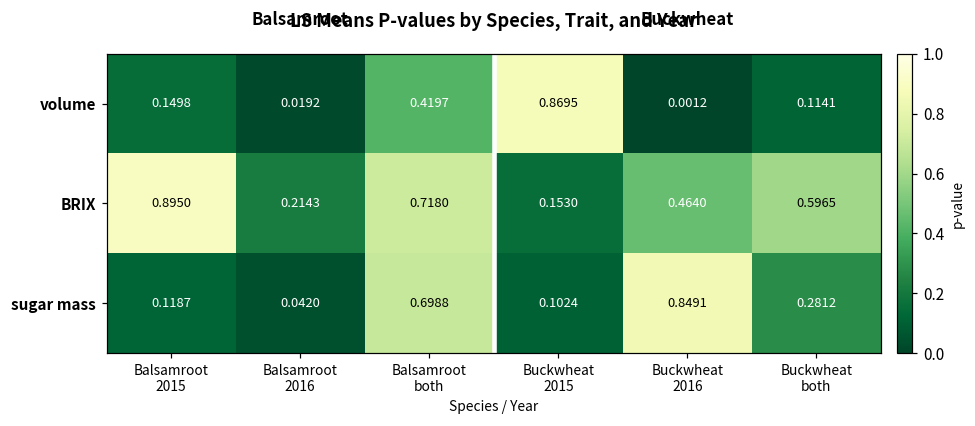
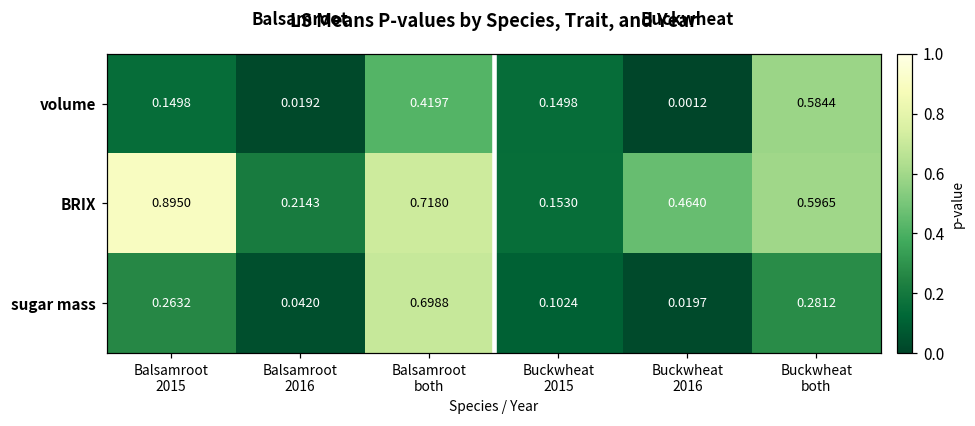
  {
    "volume": {
      "Balsamroot 2015": 0.1498,
      "Balsamroot 2016": 0.0192,
      "Balsamroot both": 0.4197,
-     "Buckwheat 2015": 0.8695,
+     "Buckwheat 2015": 0.1498,
      "Buckwheat 2016": 0.0012,
-     "Buckwheat both": 0.1141
+     "Buckwheat both": 0.5844
    },
    "BRIX": {
      "Balsamroot 2015": 0.8950,
      "Balsamroot 2016": 0.2143,
      "Balsamroot both": 0.7180,
      "Buckwheat 2015": 0.1530,
      "Buckwheat 2016": 0.4640,
      "Buckwheat both": 0.5965
    },
    "sugar mass": {
-     "Balsamroot 2015": 0.1187,
+     "Balsamroot 2015": 0.2632,
      "Balsamroot 2016": 0.0420,
      "Balsamroot both": 0.6988,
      "Buckwheat 2015": 0.1024,
-     "Buckwheat 2016": 0.8491,
+     "Buckwheat 2016": 0.0197,
      "Buckwheat both": 0.2812
    }
  }
